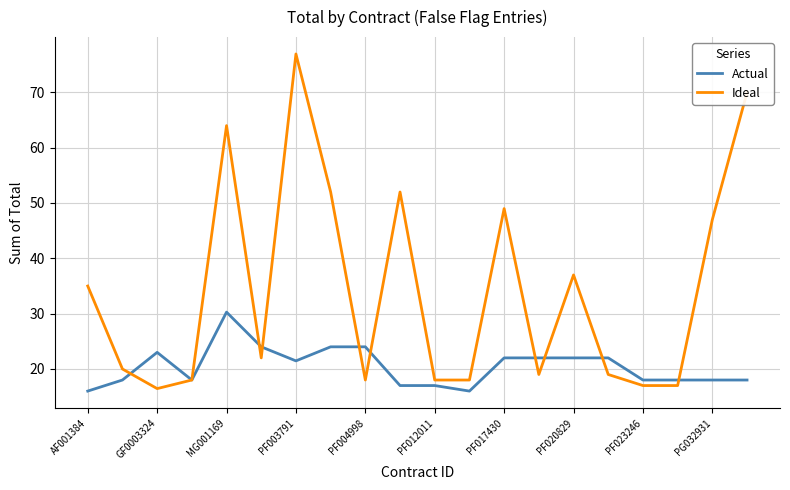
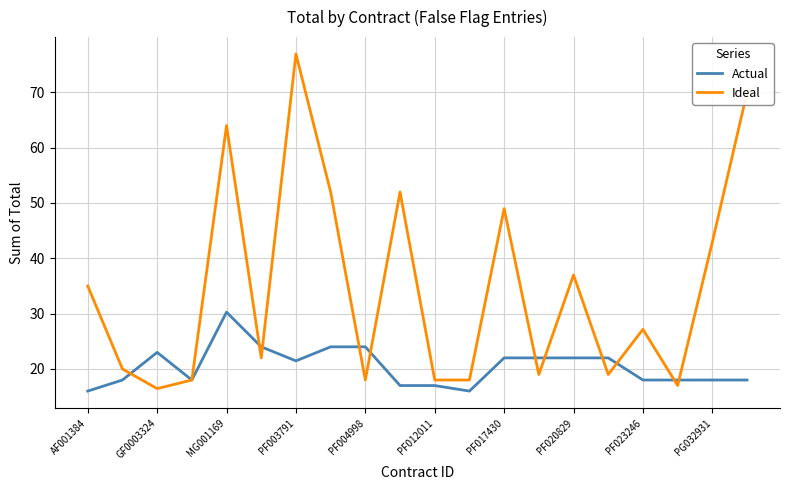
  {
    "Actual": {
      "AF001384": 16,
      "GF0003324": 23,
      "MG001169": 30,
      "PF003791": 21,
      "PF004998": 24,
      "PF012011": 17,
      "PF017430": 22,
      "PF020829": 22,
      "PF023246": 18,
      "PG032931": 18
    },
    "Ideal": {
      "AF001384": 35,
      "GF0003324": 16,
      "MG001169": 64,
      "PF003791": 77,
      "PF004998": 18,
      "PF012011": 18,
      "PF017430": 49,
      "PF020829": 37,
-     "PF023246": 17,
-     "PG032931": 47
+     "PF023246": 27,
+     "PG032931": 43
    }
  }
